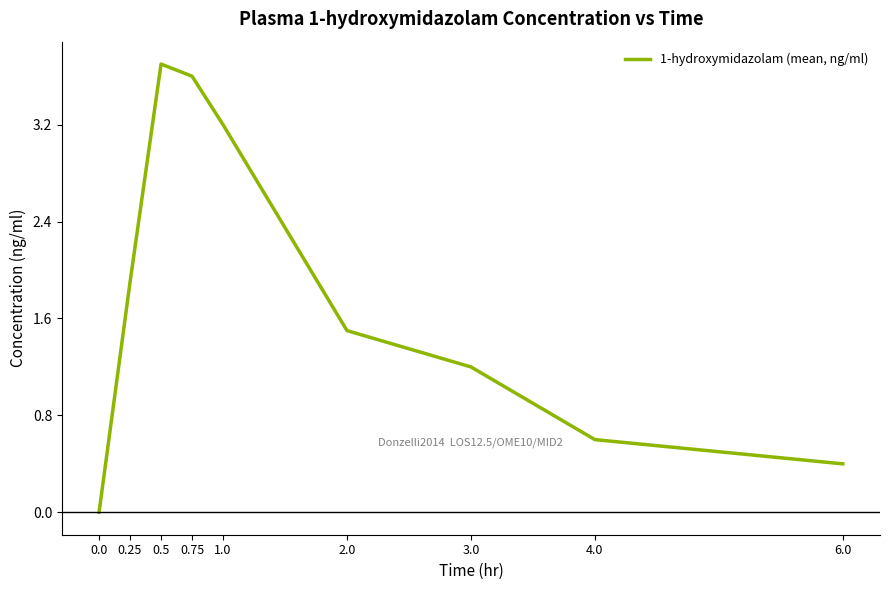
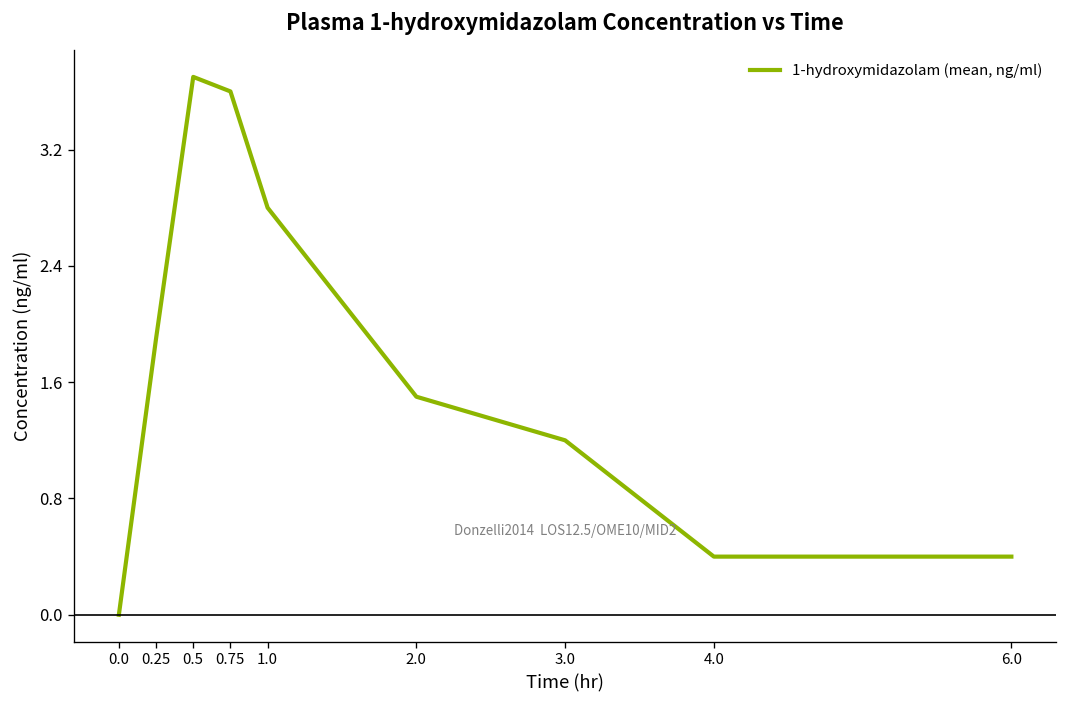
  {
    "0.0": 0.0,
    "0.25": 1.9,
    "0.5": 3.7,
    "0.75": 3.6,
-   "1.0": 3.2,
+   "1.0": 2.8,
    "2.0": 1.5,
    "3.0": 1.2,
-   "4.0": 0.6,
+   "4.0": 0.4,
    "6.0": 0.4
  }
